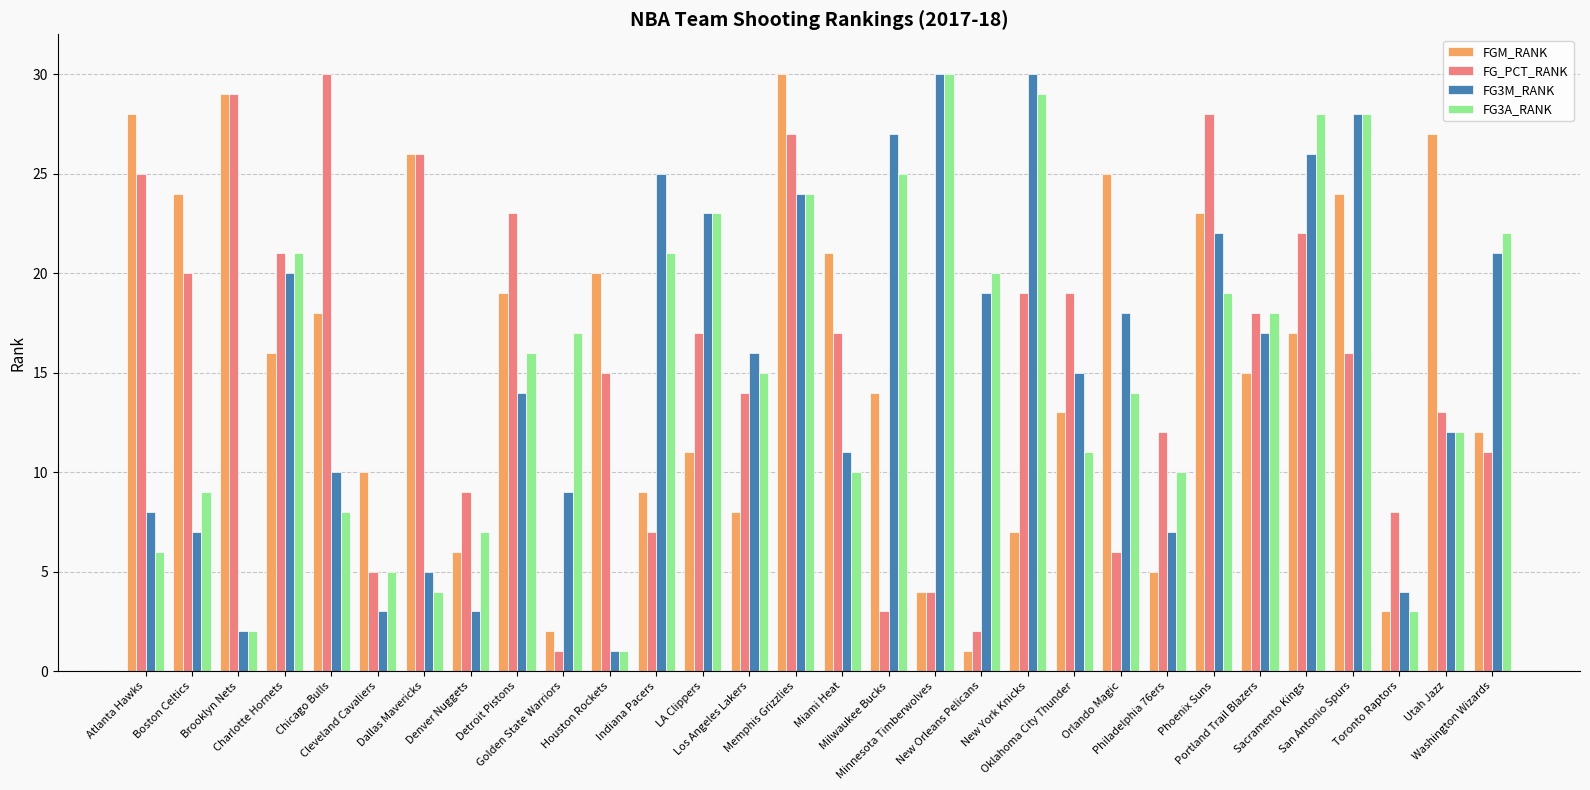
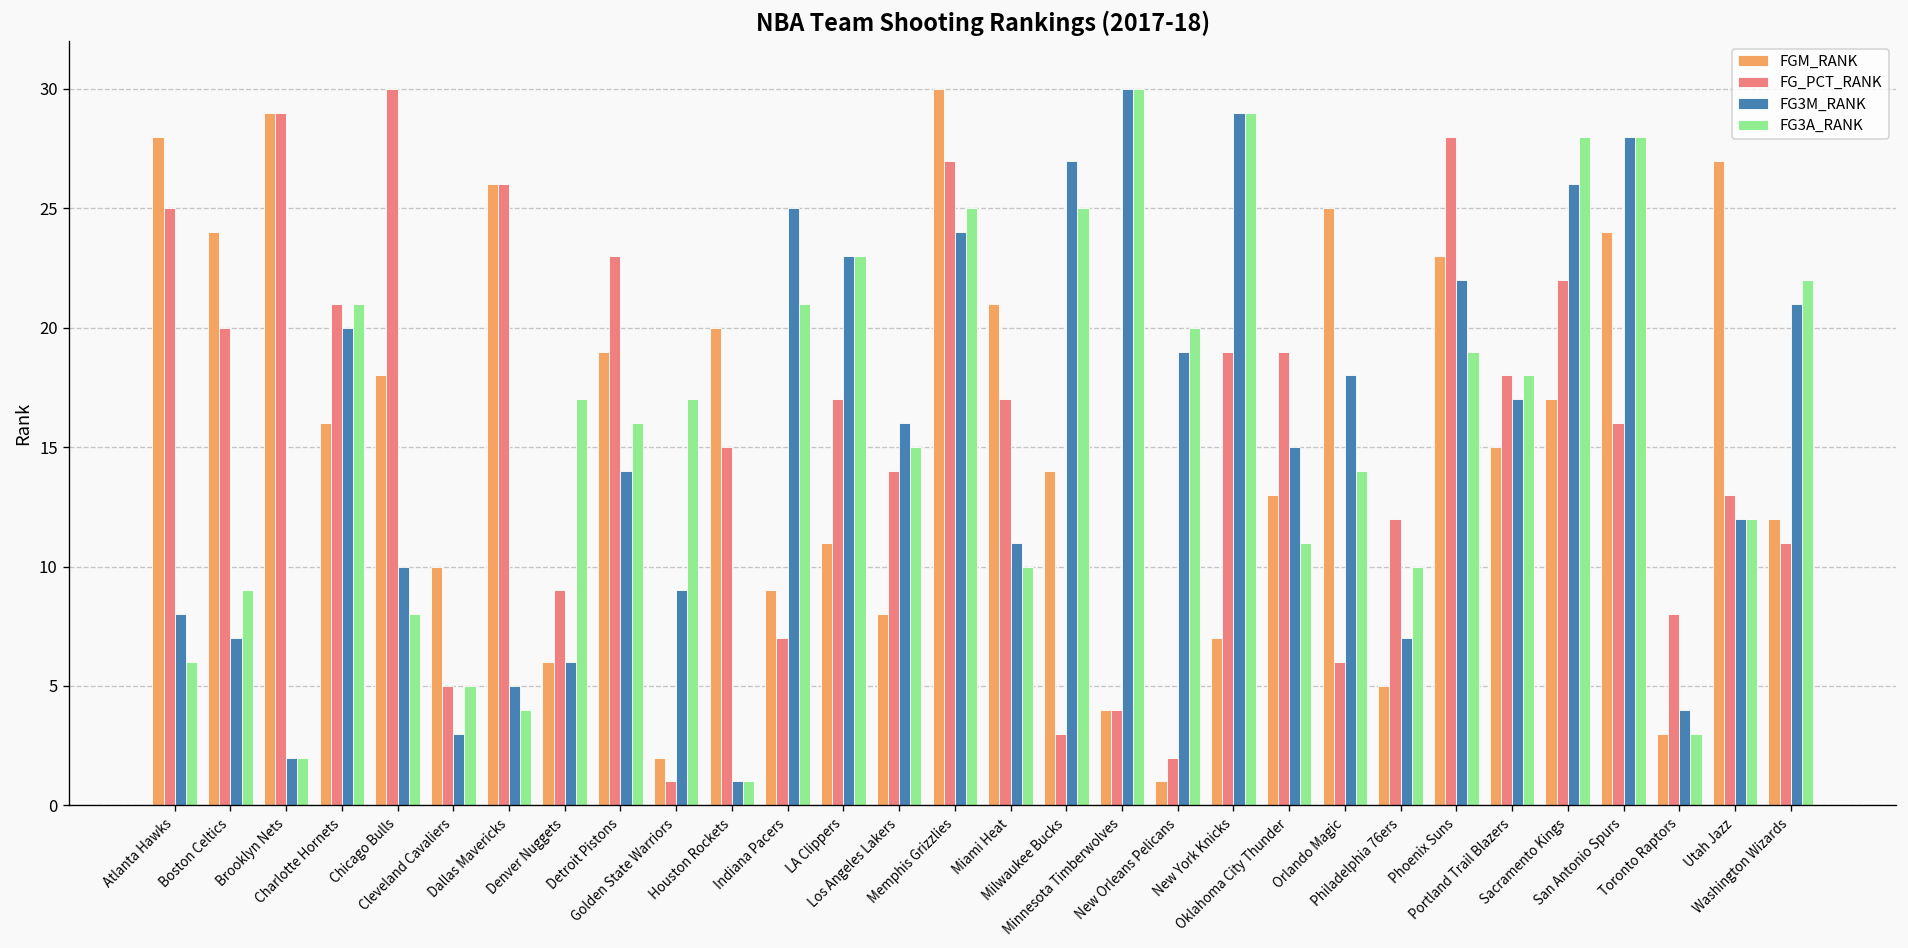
  {
    "FG3M_RANK": {
      "Atlanta Hawks": 8,
      "Boston Celtics": 7,
      "Brooklyn Nets": 2,
      "Charlotte Hornets": 20,
      "Chicago Bulls": 10,
      "Cleveland Cavaliers": 3,
      "Dallas Mavericks": 5,
-     "Denver Nuggets": 3,
+     "Denver Nuggets": 6,
      "Detroit Pistons": 14,
      "Golden State Warriors": 9,
      "Houston Rockets": 1,
      "Indiana Pacers": 25,
      "LA Clippers": 23,
      "Los Angeles Lakers": 16,
      "Memphis Grizzlies": 24,
      "Miami Heat": 11,
      "Milwaukee Bucks": 27,
      "Minnesota Timberwolves": 30,
      "New Orleans Pelicans": 19,
-     "New York Knicks": 30,
+     "New York Knicks": 29,
      "Oklahoma City Thunder": 15,
      "Orlando Magic": 18,
      "Philadelphia 76ers": 7,
      "Phoenix Suns": 22,
      "Portland Trail Blazers": 17,
      "Sacramento Kings": 26,
      "San Antonio Spurs": 28,
      "Toronto Raptors": 4,
      "Utah Jazz": 12,
      "Washington Wizards": 21
    },
    "FG3A_RANK": {
      "Atlanta Hawks": 6,
      "Boston Celtics": 9,
      "Brooklyn Nets": 2,
      "Charlotte Hornets": 21,
      "Chicago Bulls": 8,
      "Cleveland Cavaliers": 5,
      "Dallas Mavericks": 4,
-     "Denver Nuggets": 7,
+     "Denver Nuggets": 17,
      "Detroit Pistons": 16,
      "Golden State Warriors": 17,
      "Houston Rockets": 1,
      "Indiana Pacers": 21,
      "LA Clippers": 23,
      "Los Angeles Lakers": 15,
-     "Memphis Grizzlies": 24,
+     "Memphis Grizzlies": 25,
      "Miami Heat": 10,
      "Milwaukee Bucks": 25,
      "Minnesota Timberwolves": 30,
      "New Orleans Pelicans": 20,
      "New York Knicks": 29,
      "Oklahoma City Thunder": 11,
      "Orlando Magic": 14,
      "Philadelphia 76ers": 10,
      "Phoenix Suns": 19,
      "Portland Trail Blazers": 18,
      "Sacramento Kings": 28,
      "San Antonio Spurs": 28,
      "Toronto Raptors": 3,
      "Utah Jazz": 12,
      "Washington Wizards": 22
    }
  }
